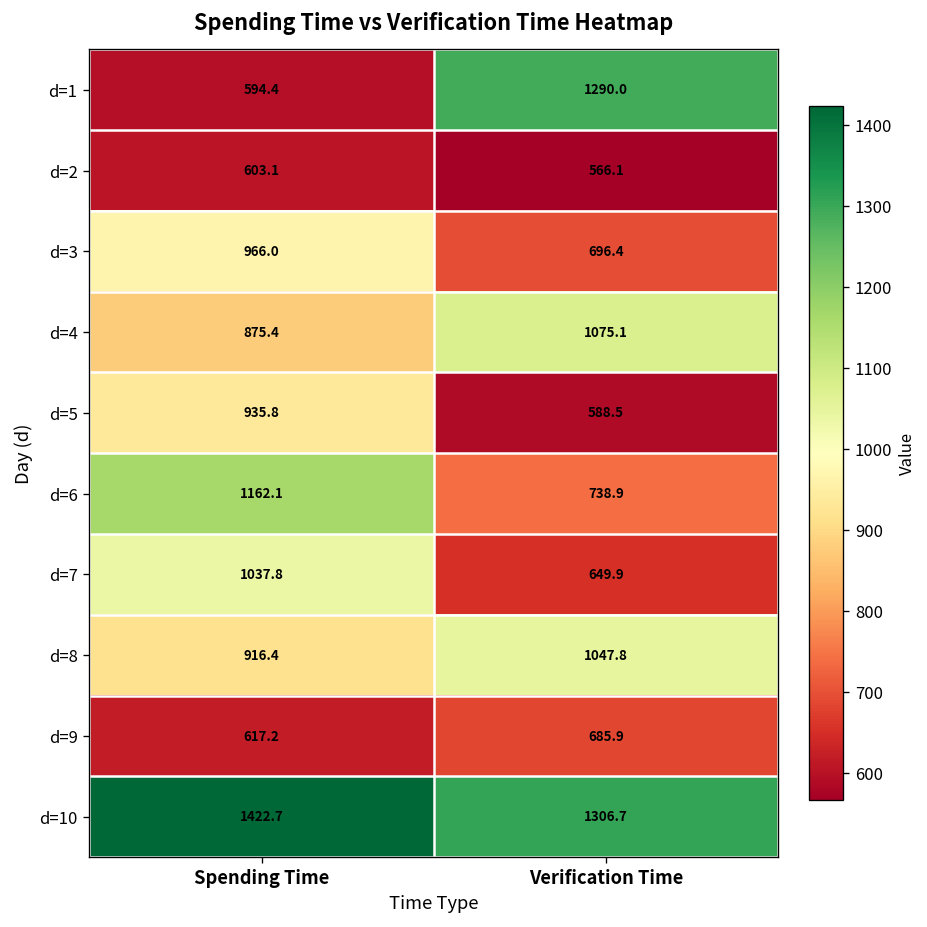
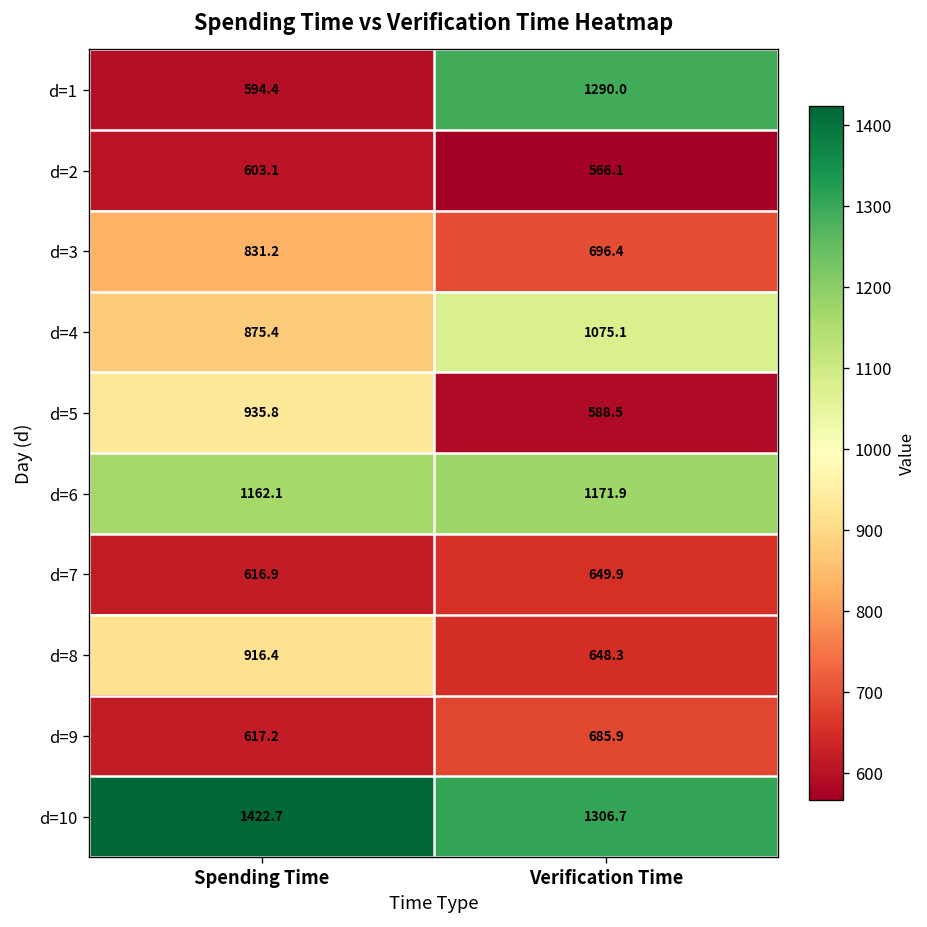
  {
    "d=1": {
      "Spending Time": 594.4,
      "Verification Time": 1290.0
    },
    "d=2": {
      "Spending Time": 603.1,
      "Verification Time": 566.1
    },
    "d=3": {
-     "Spending Time": 966.0,
+     "Spending Time": 831.2,
      "Verification Time": 696.4
    },
    "d=4": {
      "Spending Time": 875.4,
      "Verification Time": 1075.1
    },
    "d=5": {
      "Spending Time": 935.8,
      "Verification Time": 588.5
    },
    "d=6": {
      "Spending Time": 1162.1,
-     "Verification Time": 738.9
+     "Verification Time": 1171.9
    },
    "d=7": {
-     "Spending Time": 1037.8,
+     "Spending Time": 616.9,
      "Verification Time": 649.9
    },
    "d=8": {
      "Spending Time": 916.4,
-     "Verification Time": 1047.8
+     "Verification Time": 648.3
    },
    "d=9": {
      "Spending Time": 617.2,
      "Verification Time": 685.9
    },
    "d=10": {
      "Spending Time": 1422.7,
      "Verification Time": 1306.7
    }
  }
